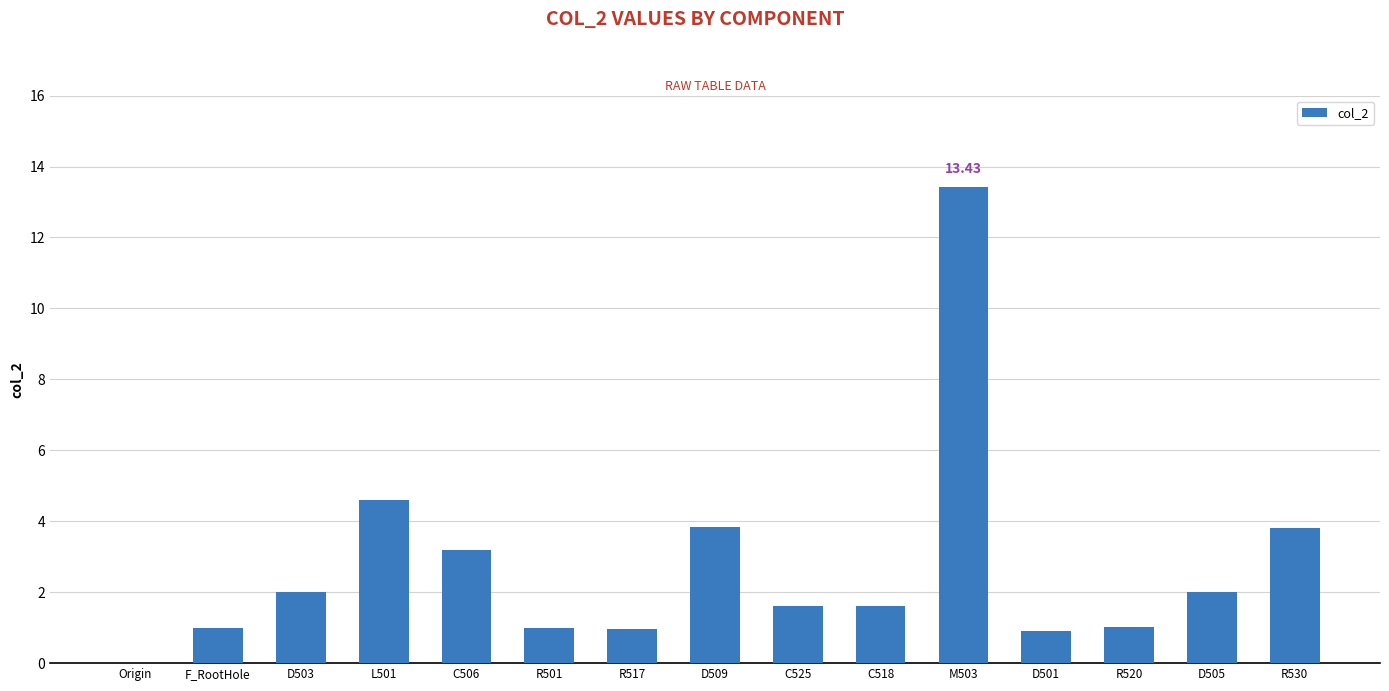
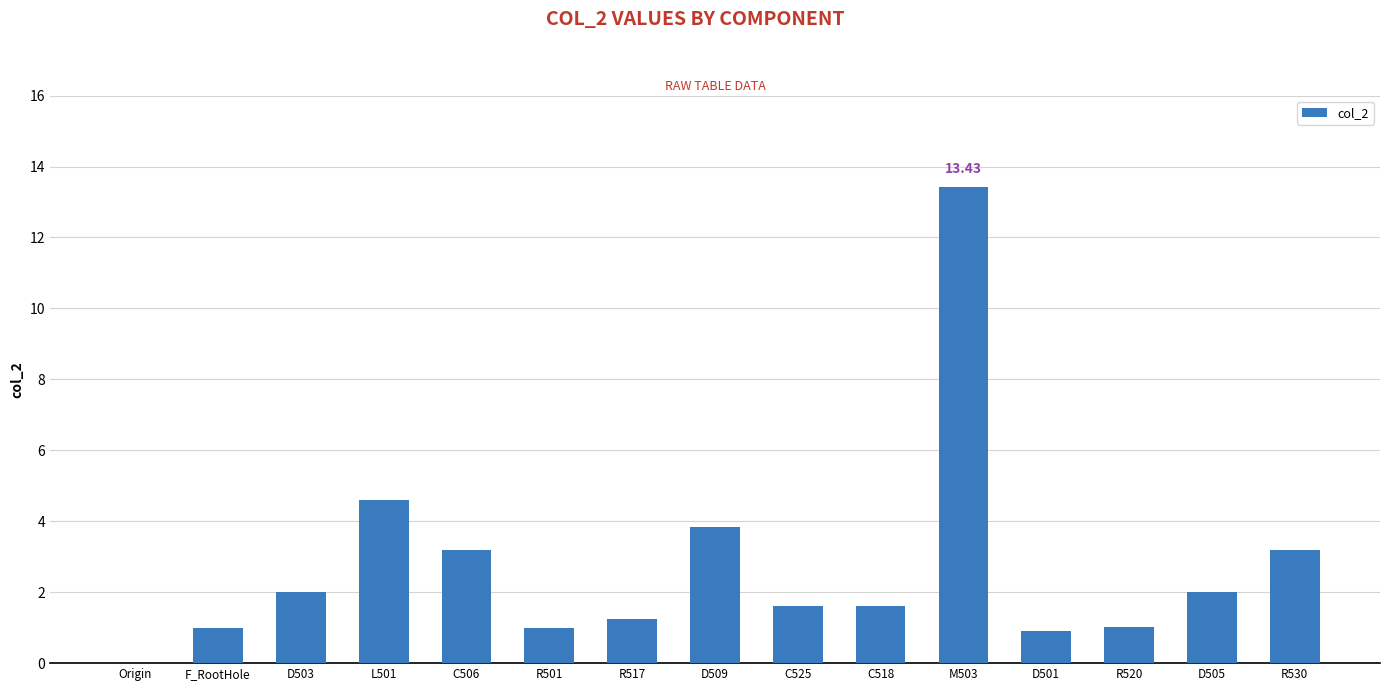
  {
    "Origin": 0.0,
    "F_RootHole": 1.0,
    "D503": 2.0,
    "L501": 4.6,
    "C506": 3.2,
    "R501": 1.0,
-   "R517": 1.0,
+   "R517": 1.3,
    "D509": 3.9,
    "C525": 1.6,
    "C518": 1.6,
    "D501": 0.9,
    "R520": 1.0,
    "D505": 2.0,
-   "R530": 3.8
+   "R530": 3.2
  }
